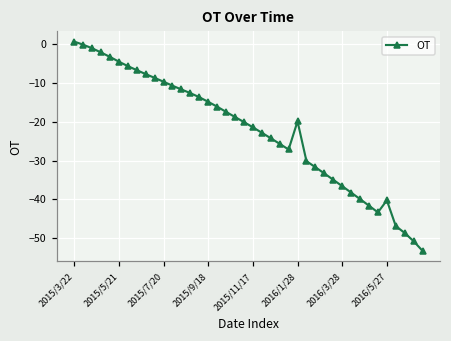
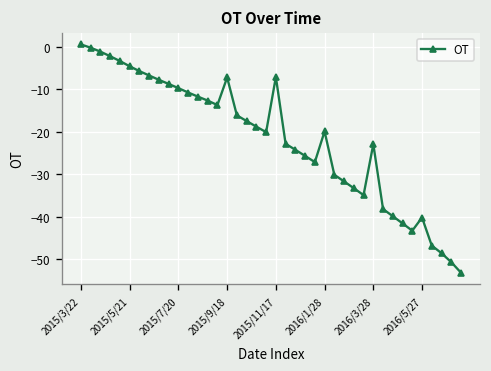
  {
    "2015/3/22": 1,
    "2015/5/21": -5,
    "2015/7/20": -10,
-   "2015/9/18": -15,
-   "2015/11/17": -21,
+   "2015/9/18": -7,
+   "2015/11/17": -7,
    "2016/1/28": -20,
-   "2016/3/28": -37,
+   "2016/3/28": -23,
    "2016/5/27": -40
  }
